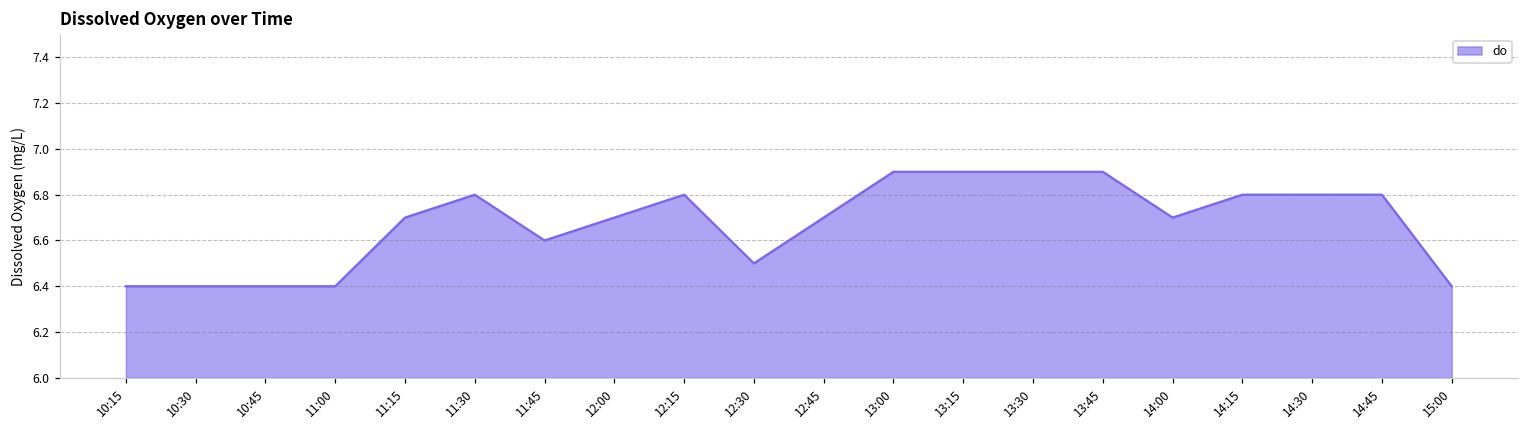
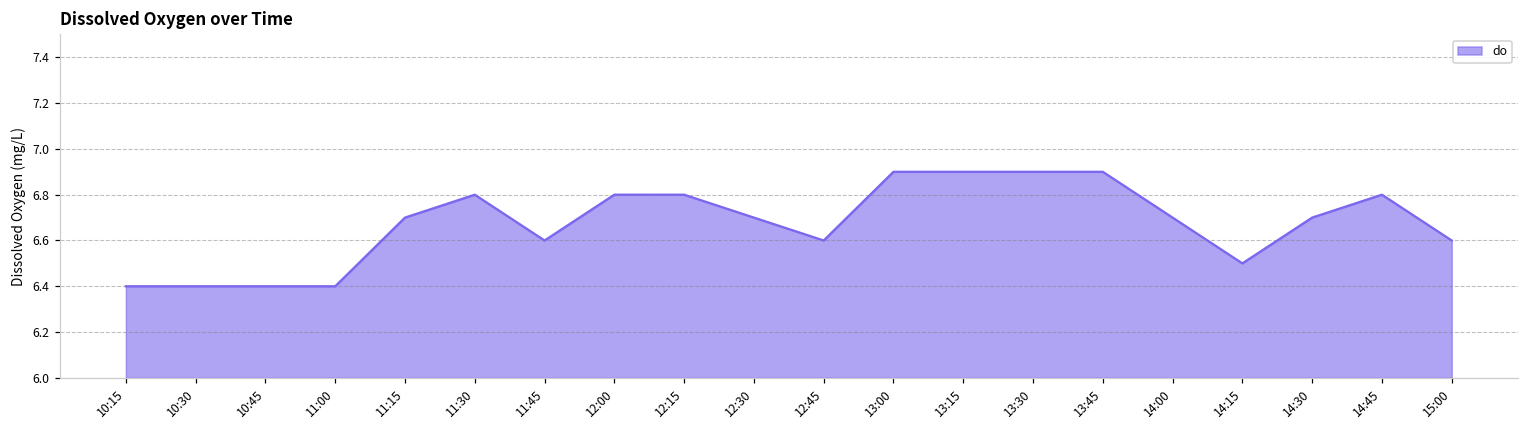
  {
    "10:15": 6.4,
    "10:30": 6.4,
    "10:45": 6.4,
    "11:00": 6.4,
    "11:15": 6.7,
    "11:30": 6.8,
    "11:45": 6.6,
-   "12:00": 6.7,
+   "12:00": 6.8,
    "12:15": 6.8,
-   "12:30": 6.5,
-   "12:45": 6.7,
+   "12:30": 6.7,
+   "12:45": 6.6,
    "13:00": 6.9,
    "13:15": 6.9,
    "13:30": 6.9,
    "13:45": 6.9,
    "14:00": 6.7,
-   "14:15": 6.8,
-   "14:30": 6.8,
+   "14:15": 6.5,
+   "14:30": 6.7,
    "14:45": 6.8,
-   "15:00": 6.4
+   "15:00": 6.6
  }
